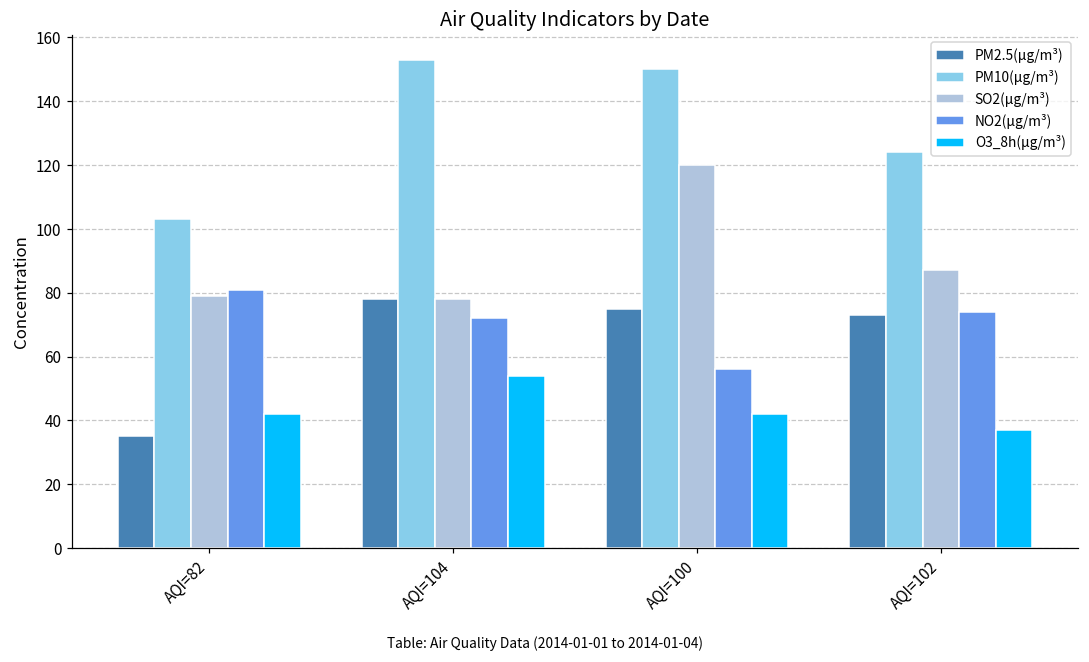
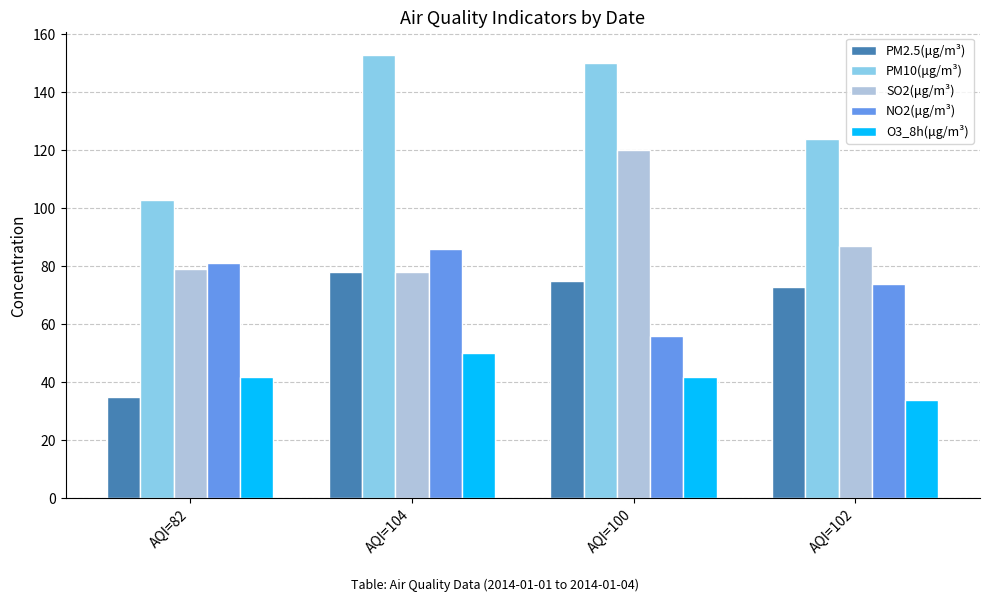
  {
    "PM2.5(μg/m³)": {
      "AQI=82": 35,
      "AQI=104": 78,
      "AQI=100": 75,
      "AQI=102": 73
    },
    "NO2(μg/m³)": {
      "AQI=82": 81,
-     "AQI=104": 72,
+     "AQI=104": 86,
      "AQI=100": 56,
      "AQI=102": 74
    },
    "O3_8h(μg/m³)": {
      "AQI=82": 42,
-     "AQI=104": 54,
+     "AQI=104": 50,
      "AQI=100": 42,
-     "AQI=102": 37
+     "AQI=102": 34
    }
  }
